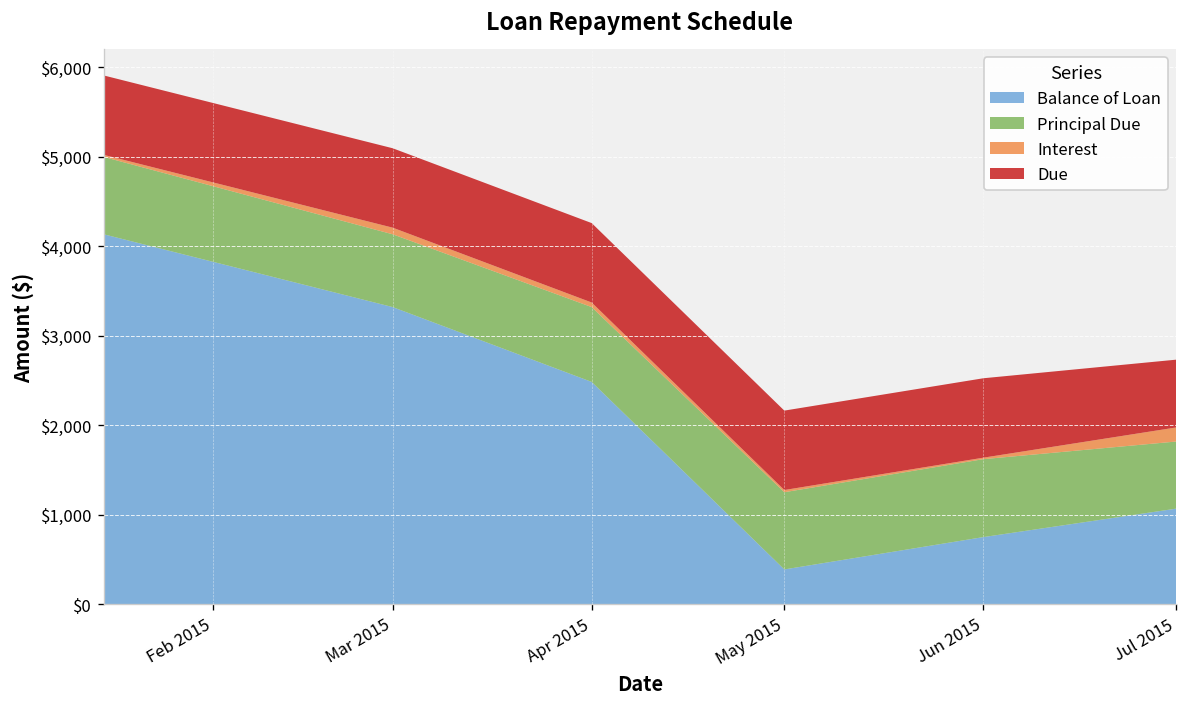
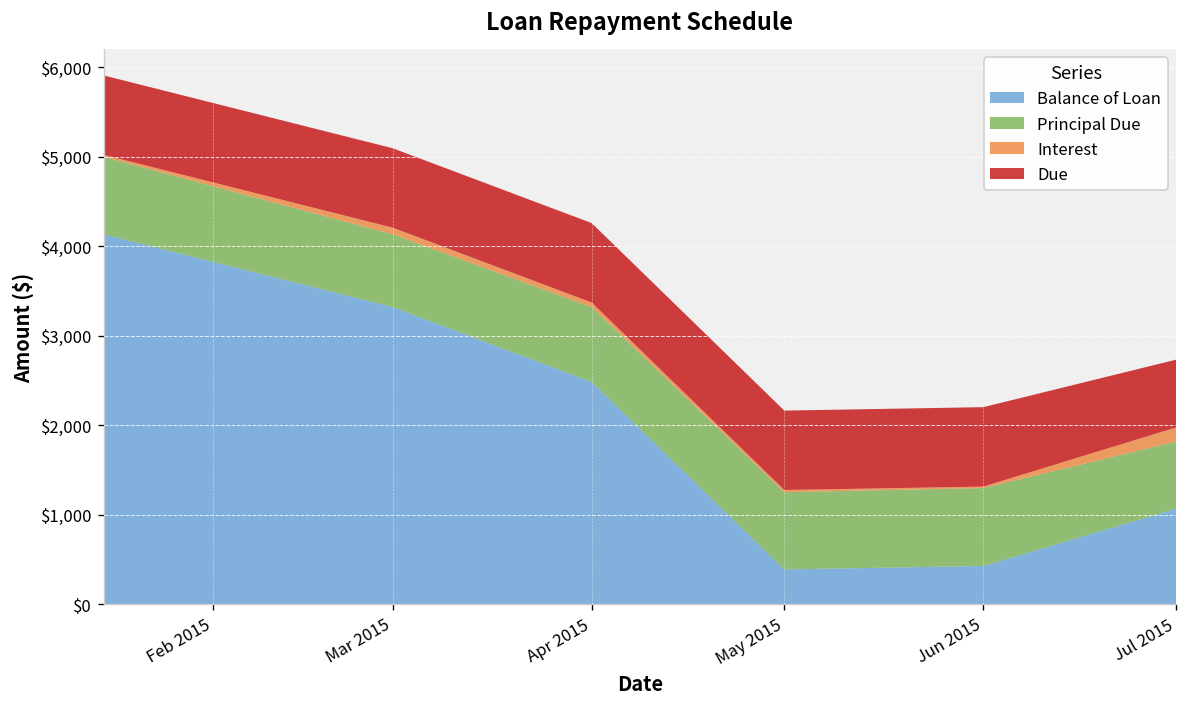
  {
    "Balance of Loan": {
      "Mar 2015": "$3,300",
      "Apr 2015": "$2,500",
      "May 2015": "$400",
-     "Jun 2015": "$800",
+     "Jun 2015": "$400",
      "Jul 2015": "$1,100"
    },
    "Principal Due": {
      "Mar 2015": "$800",
      "Apr 2015": "$800",
      "Jul 2015": "$800"
    },
    "Interest": {
      "Mar 2015": "$100",
      "Apr 2015": "$100",
      "Jul 2015": "$200"
    },
    "Due": {
      "Mar 2015": "$900",
      "Apr 2015": "$900",
      "May 2015": "$900",
      "Jun 2015": "$900",
      "Jul 2015": "$800"
    }
  }
